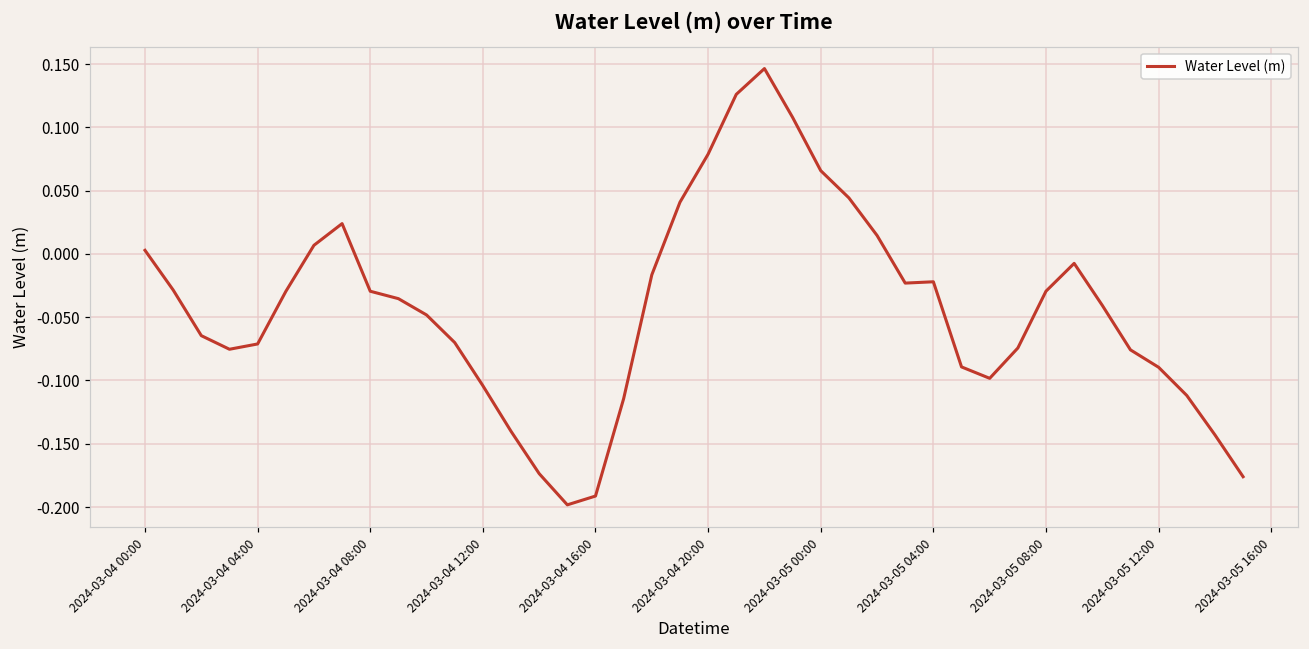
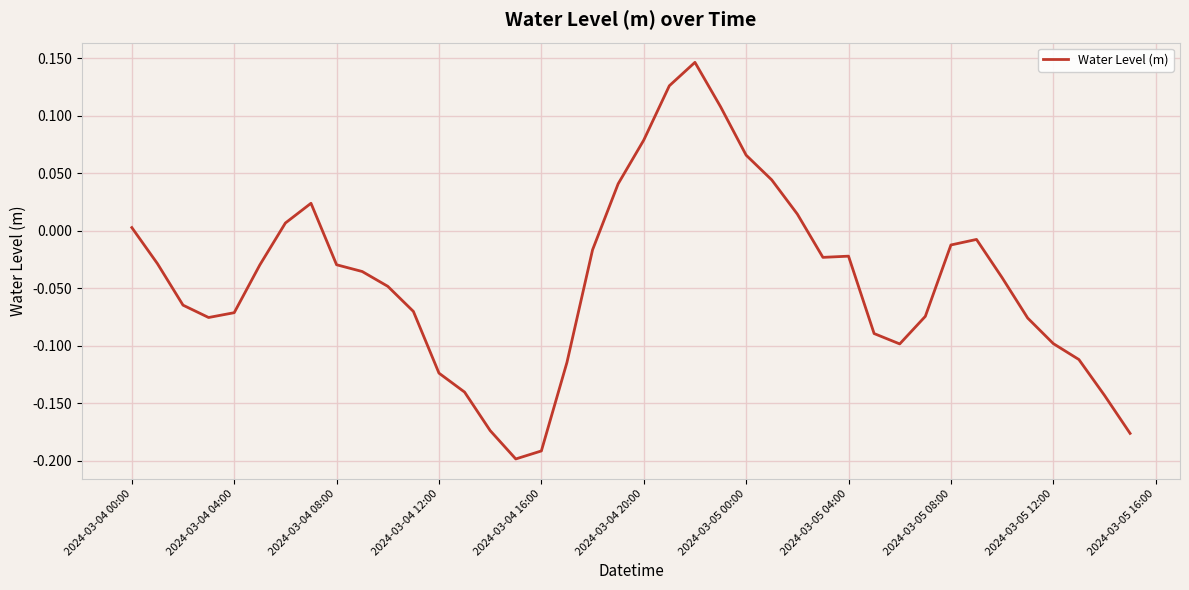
  {
    "2024-03-04 00:00": 0.003,
    "2024-03-04 04:00": -0.071,
    "2024-03-04 08:00": -0.030,
-   "2024-03-04 12:00": -0.104,
+   "2024-03-04 12:00": -0.124,
    "2024-03-04 16:00": -0.191,
    "2024-03-04 20:00": 0.079,
    "2024-03-05 00:00": 0.066,
    "2024-03-05 04:00": -0.022,
-   "2024-03-05 08:00": -0.029,
-   "2024-03-05 12:00": -0.090
+   "2024-03-05 08:00": -0.012,
+   "2024-03-05 12:00": -0.098
  }
